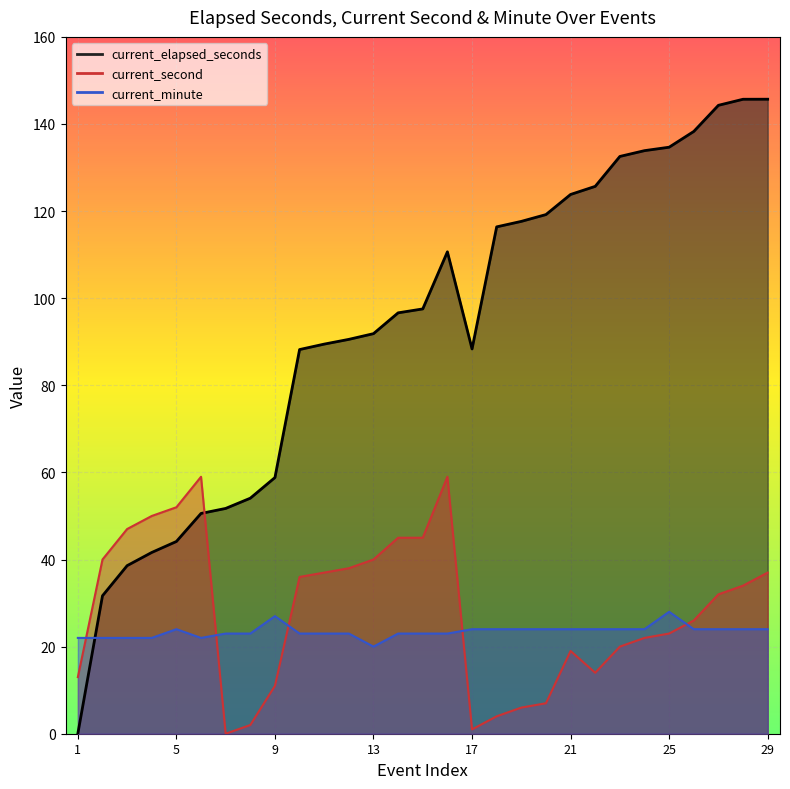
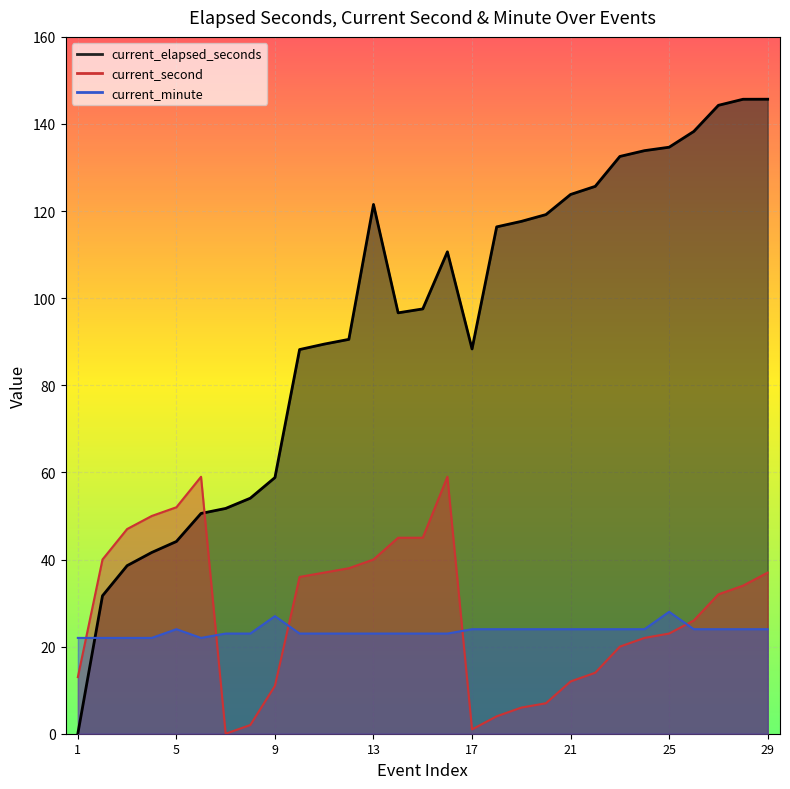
  {
    "current_elapsed_seconds": {
      "1": 0,
      "5": 44,
      "9": 59,
-     "13": 92,
+     "13": 122,
      "17": 88,
      "21": 124,
      "25": 135,
      "29": 146
    },
    "current_second": {
      "1": 13,
      "5": 52,
      "9": 11,
      "13": 40,
      "17": 1,
-     "21": 19,
+     "21": 12,
      "25": 23,
      "29": 37
    },
    "current_minute": {
      "1": 22,
      "5": 24,
      "9": 27,
-     "13": 20,
+     "13": 23,
      "17": 24,
      "21": 24,
      "25": 28,
      "29": 24
    }
  }
